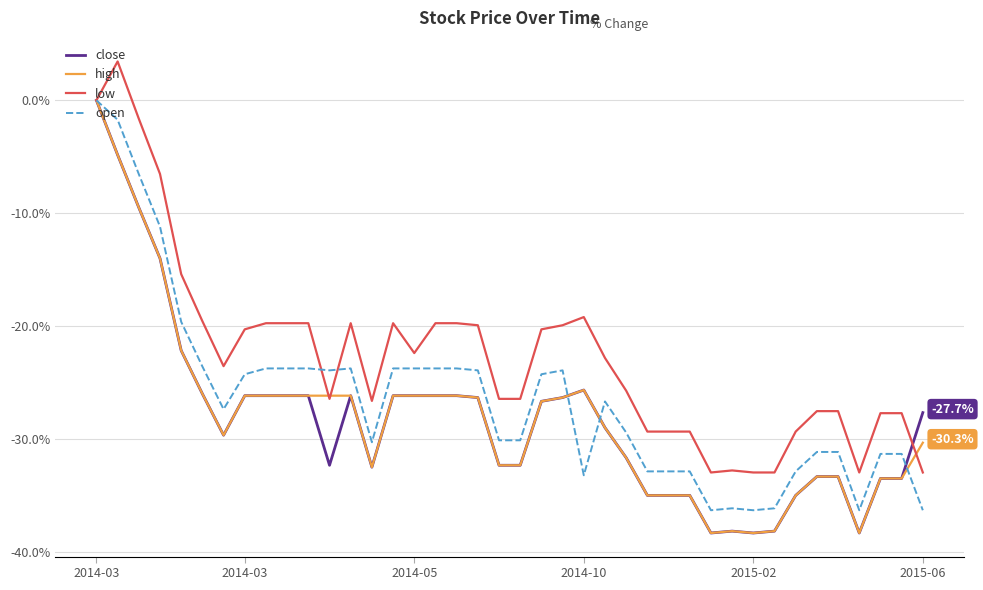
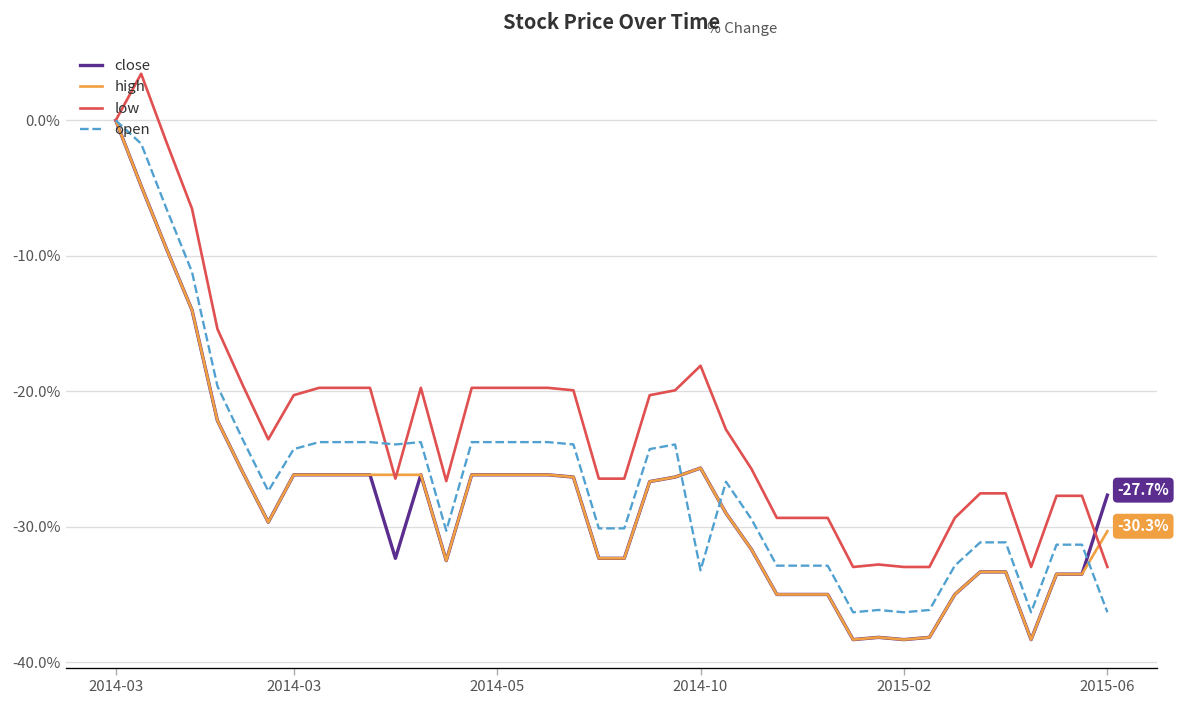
  {
    "low": {
-     "2014-05": "-22.4%",
-     "2014-10": "-19.2%",
+     "2014-05": "-19.7%",
+     "2014-10": "-18.1%",
      "2015-02": "-33.0%",
      "2015-06": "-33.0%"
    },
    "open": {
      "2014-05": "-23.8%",
      "2014-10": "-33.2%",
      "2015-02": "-36.3%",
      "2015-06": "-36.3%"
    }
  }
